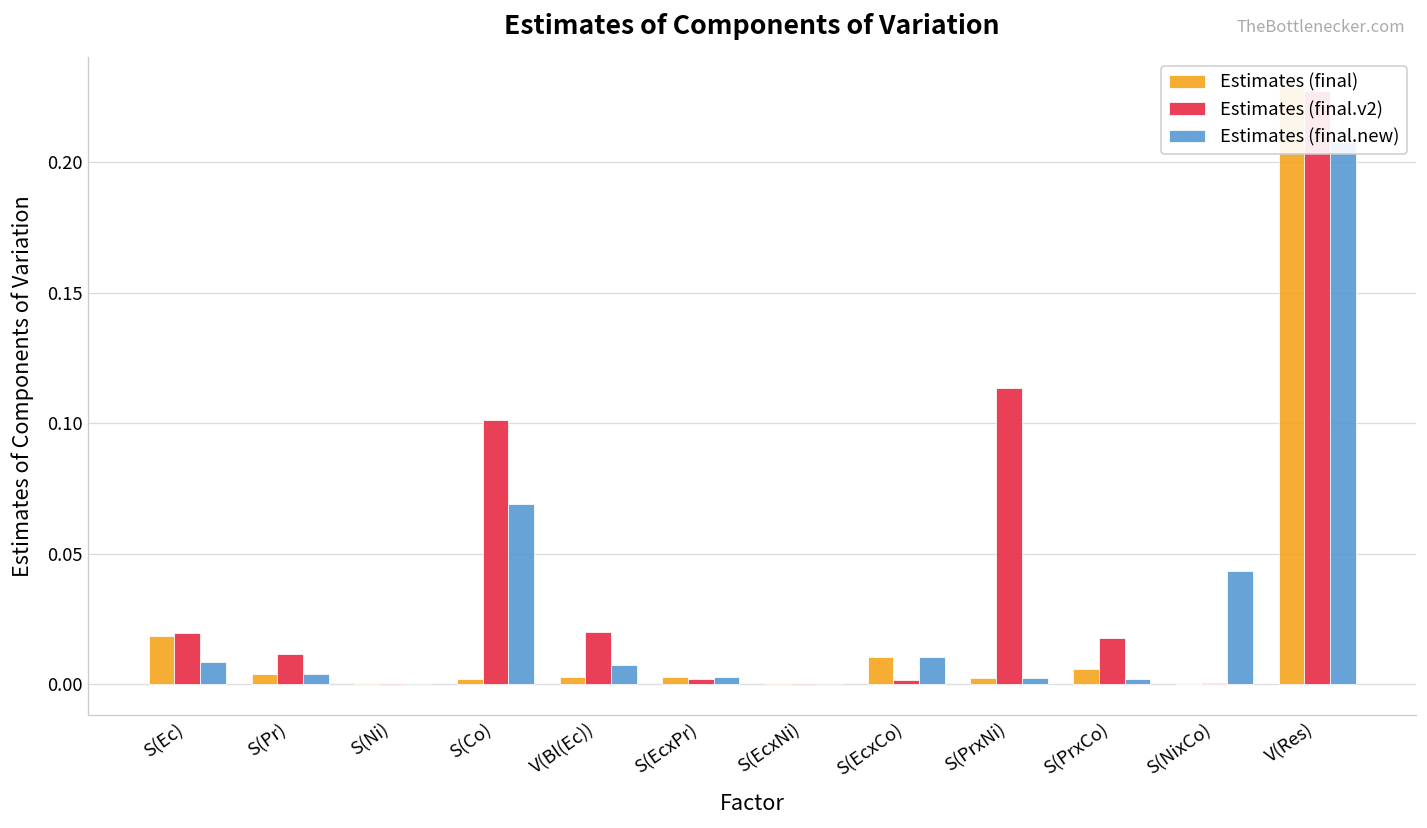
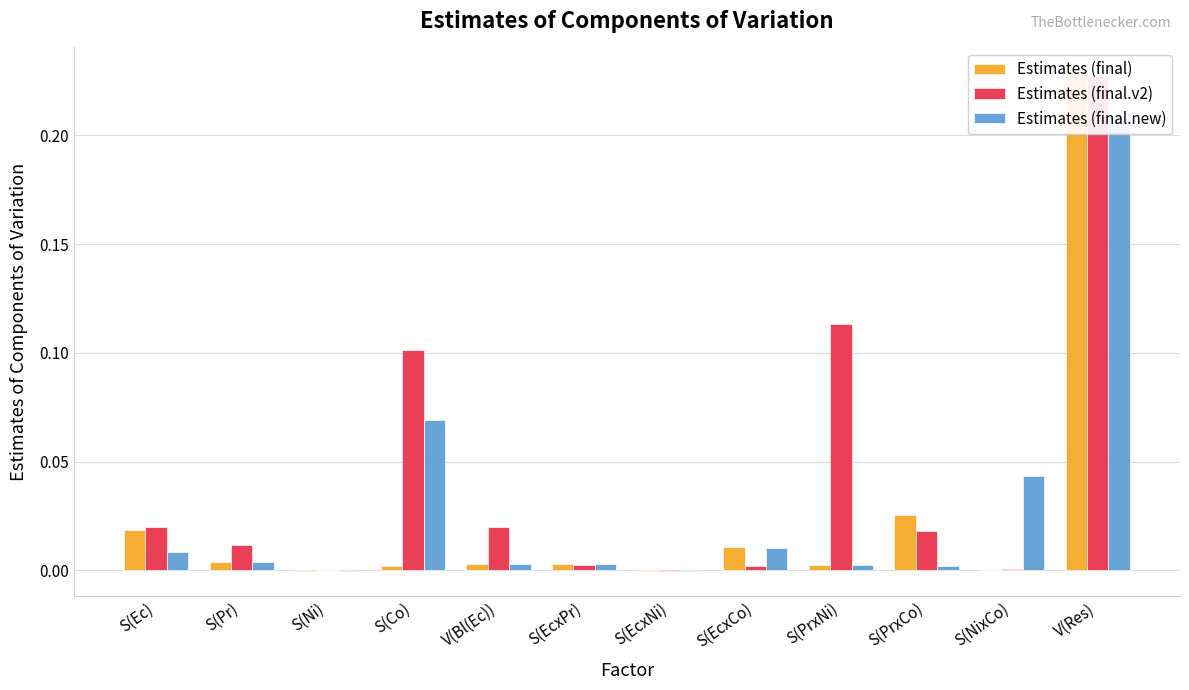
  {
    "Estimates (final)": {
      "S(Ec)": 0.019,
      "S(Pr)": 0.004,
      "S(Co)": 0.002,
      "V(Bl(Ec))": 0.003,
      "S(EcxPr)": 0.003,
      "S(EcxCo)": 0.011,
      "S(PrxNi)": 0.003,
-     "S(PrxCo)": 0.006
+     "S(PrxCo)": 0.026
    },
    "Estimates (final.v2)": {
      "S(Ec)": 0.020,
      "S(Pr)": 0.012,
      "S(Co)": 0.101,
      "V(Bl(Ec))": 0.020,
      "S(EcxPr)": 0.002,
      "S(EcxCo)": 0.002,
      "S(PrxNi)": 0.113,
      "S(PrxCo)": 0.018
    },
    "Estimates (final.new)": {
      "S(Ec)": 0.008,
      "S(Pr)": 0.004,
      "S(Co)": 0.069,
-     "V(Bl(Ec))": 0.008,
+     "V(Bl(Ec))": 0.003,
      "S(EcxPr)": 0.003,
      "S(EcxCo)": 0.011,
      "S(PrxNi)": 0.003,
      "S(PrxCo)": 0.002,
      "S(NixCo)": 0.043
    }
  }
